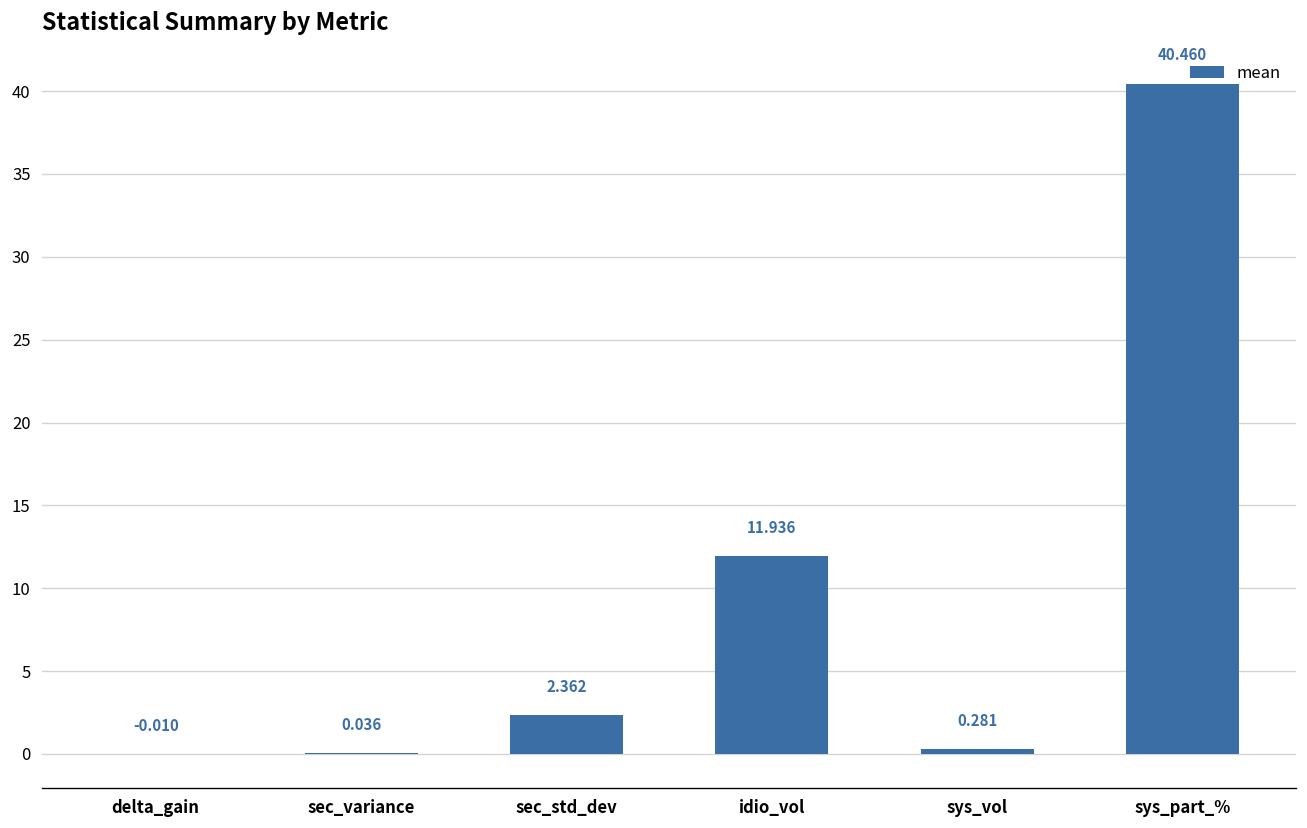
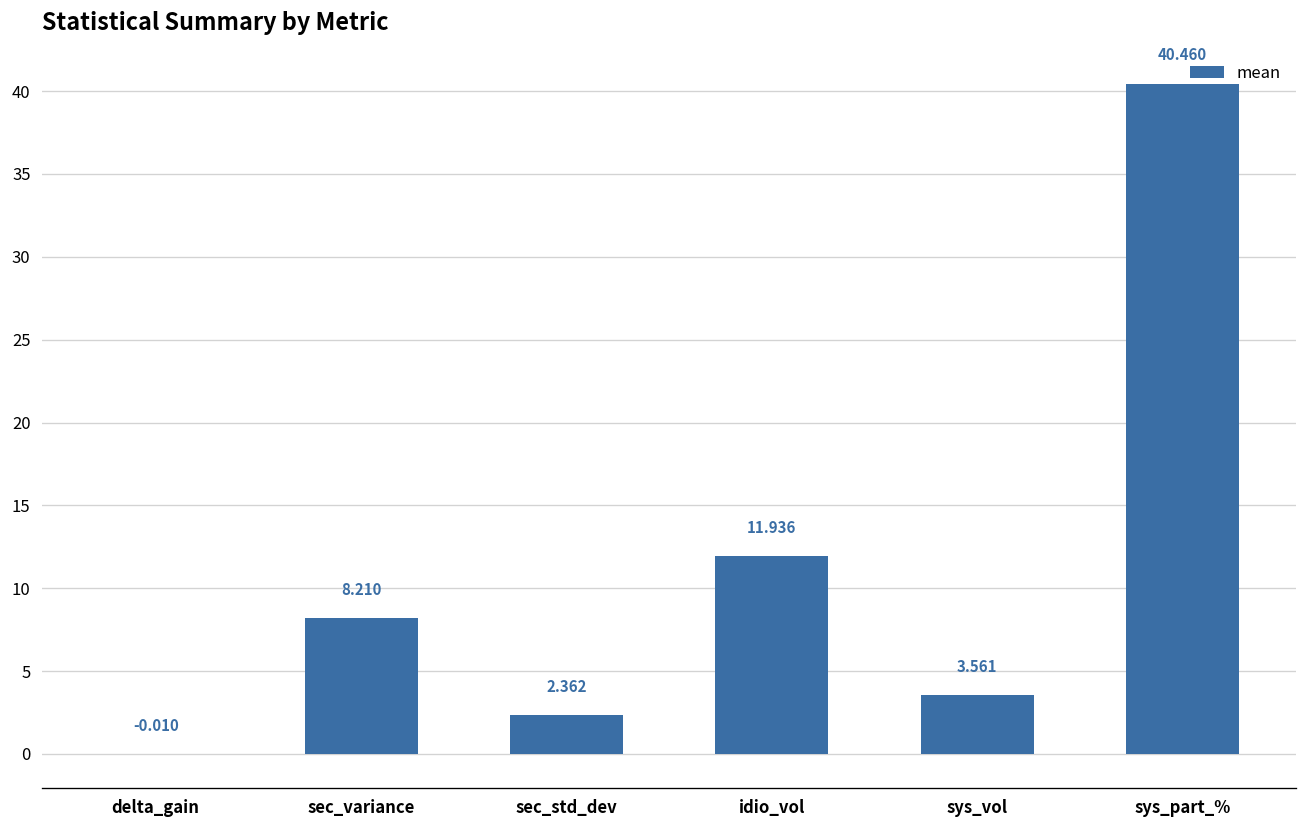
  {
    "delta_gain": -0.010,
-   "sec_variance": 0.036,
+   "sec_variance": 8.210,
    "sec_std_dev": 2.362,
    "idio_vol": 11.936,
-   "sys_vol": 0.281,
+   "sys_vol": 3.561,
    "sys_part_%": 40.460
  }
